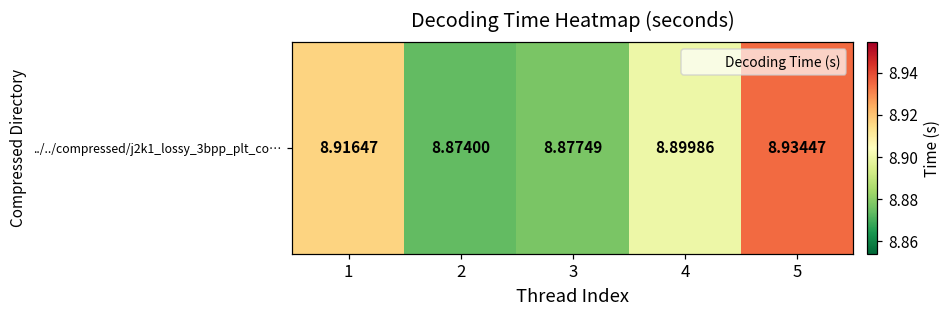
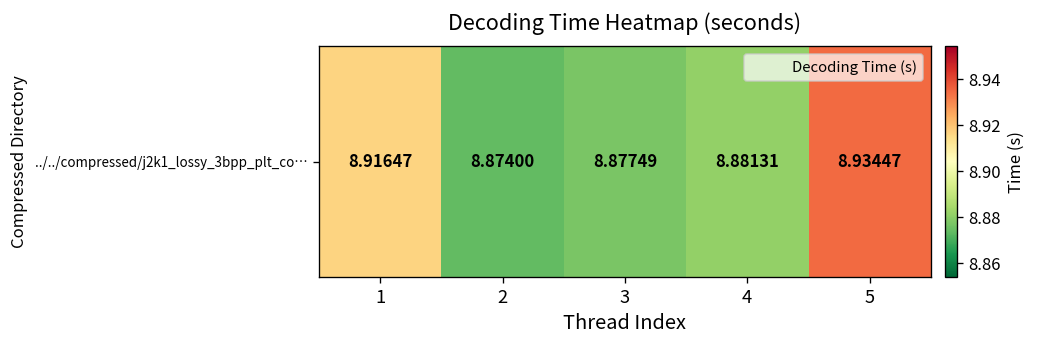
  {
    "../../compressed/j2k1_lossy_3bpp_plt_co…": {
      "1": 8.91647,
      "2": 8.87400,
      "3": 8.87749,
-     "4": 8.89986,
+     "4": 8.88131,
      "5": 8.93447
    }
  }
